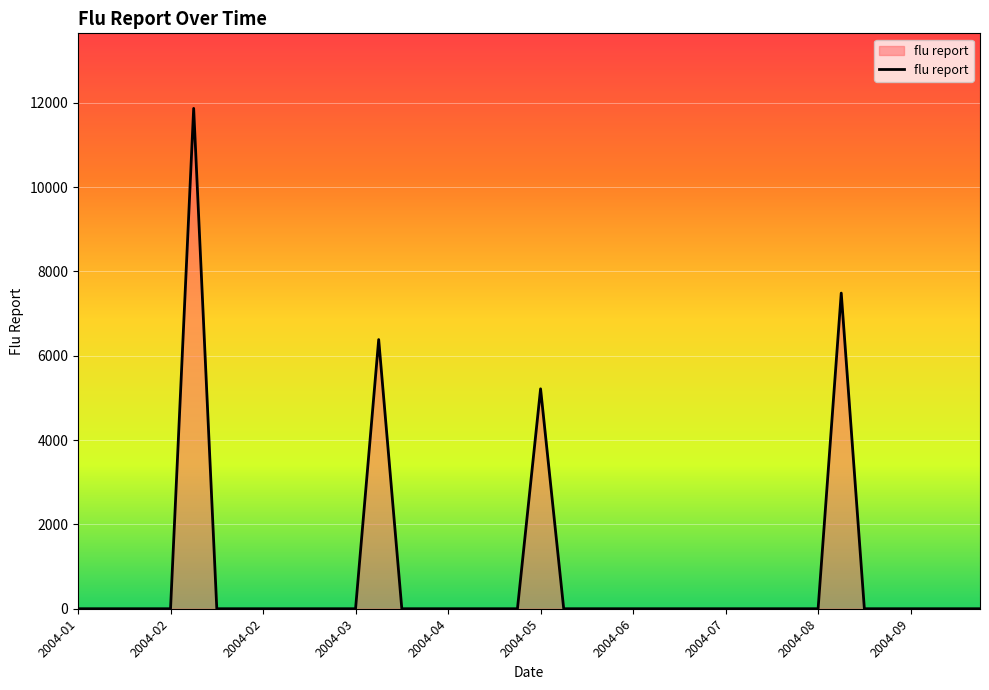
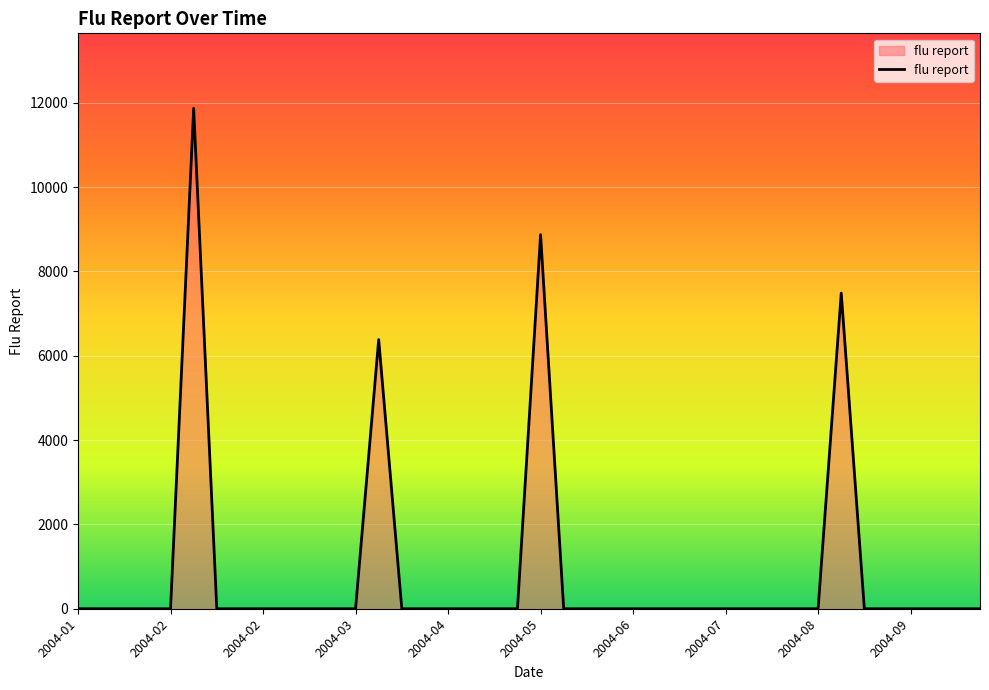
  {
    "2004-01": 0,
    "2004-03": 0,
    "2004-04": 0,
-   "2004-05": 5200,
+   "2004-05": 8900,
    "2004-06": 0,
    "2004-07": 0,
    "2004-08": 0,
    "2004-09": 0
  }
